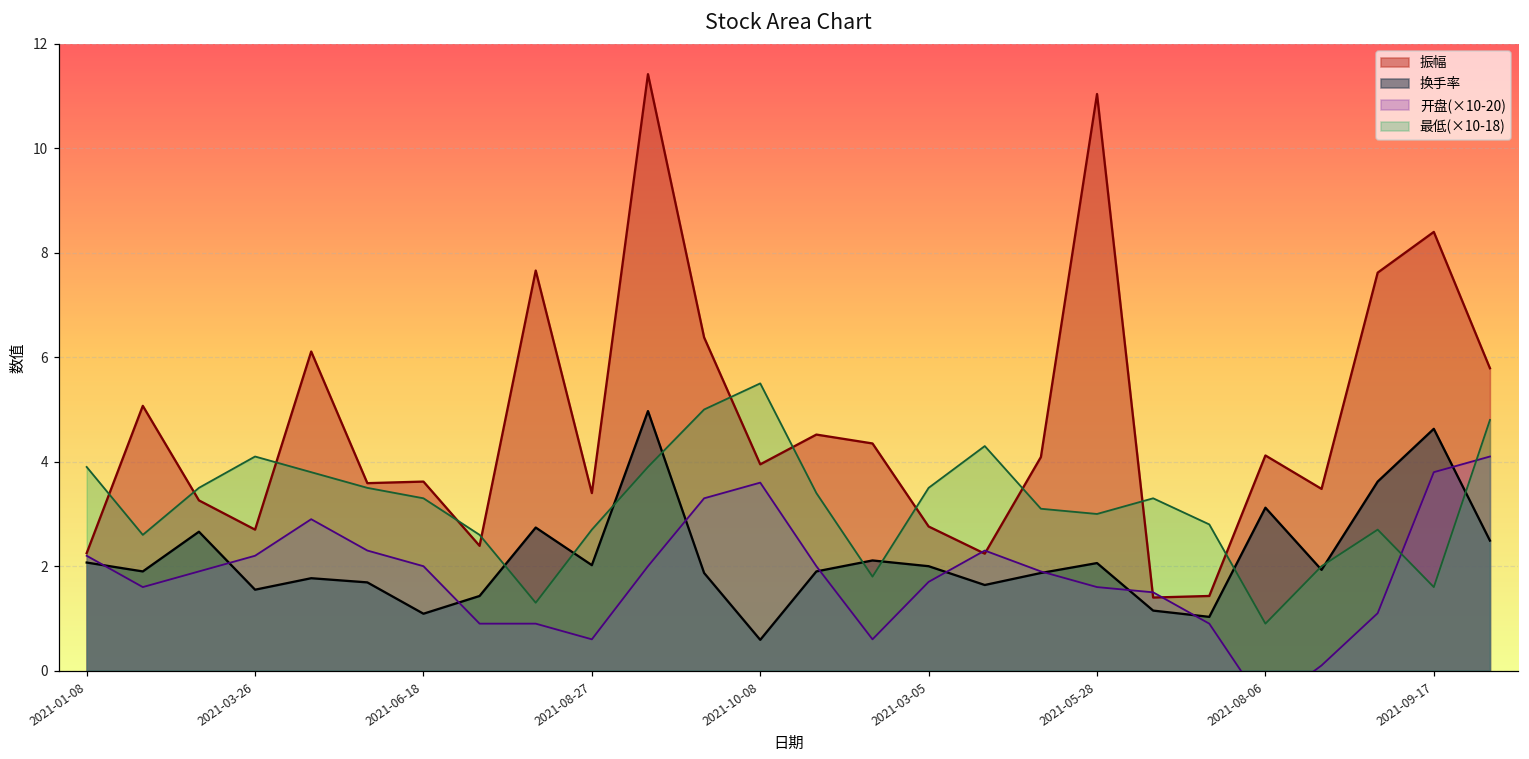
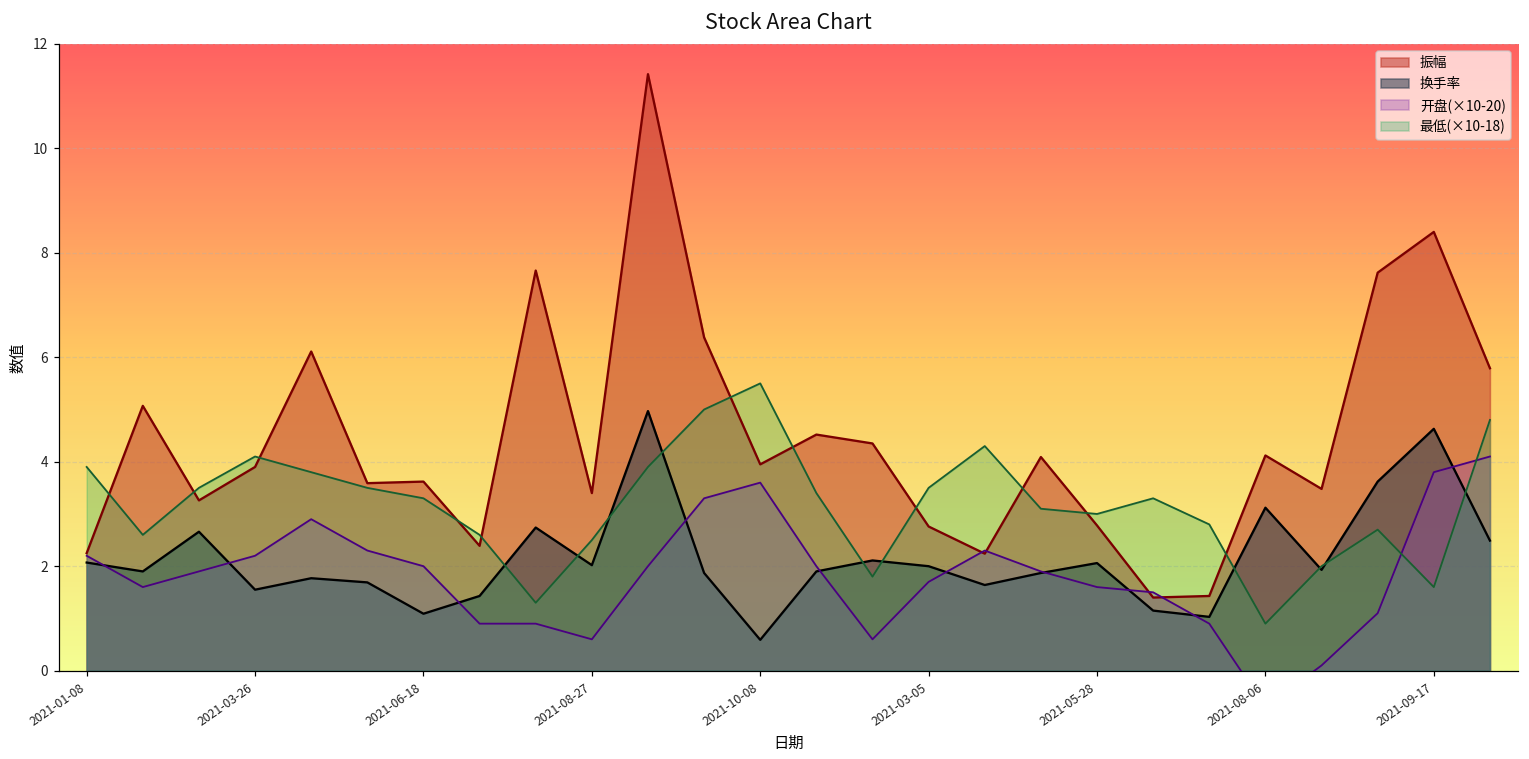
  {
    "振幅": {
-     "2021-03-26": 2.7,
+     "2021-03-26": 3.9,
      "2021-06-18": 3.6,
      "2021-08-27": 3.4,
      "2021-10-08": 4.0,
      "2021-03-05": 2.8,
-     "2021-05-28": 11.0,
+     "2021-05-28": 2.8,
      "2021-08-06": 4.1,
      "2021-09-17": 8.4
    },
    "换手率": {
      "2021-01-08": 2.1,
      "2021-03-26": 1.6,
      "2021-06-18": 1.1,
      "2021-08-27": 2.0,
      "2021-10-08": 0.6,
      "2021-03-05": 2.0,
      "2021-05-28": 2.1,
      "2021-08-06": 3.1,
      "2021-09-17": 4.6
    },
    "最低(×10-18)": {
      "2021-01-08": 3.9,
      "2021-03-26": 4.1,
      "2021-06-18": 3.3,
-     "2021-08-27": 2.7,
+     "2021-08-27": 2.5,
      "2021-10-08": 5.5,
      "2021-03-05": 3.5,
      "2021-05-28": 3.0,
      "2021-08-06": 0.9,
      "2021-09-17": 1.6
    }
  }
